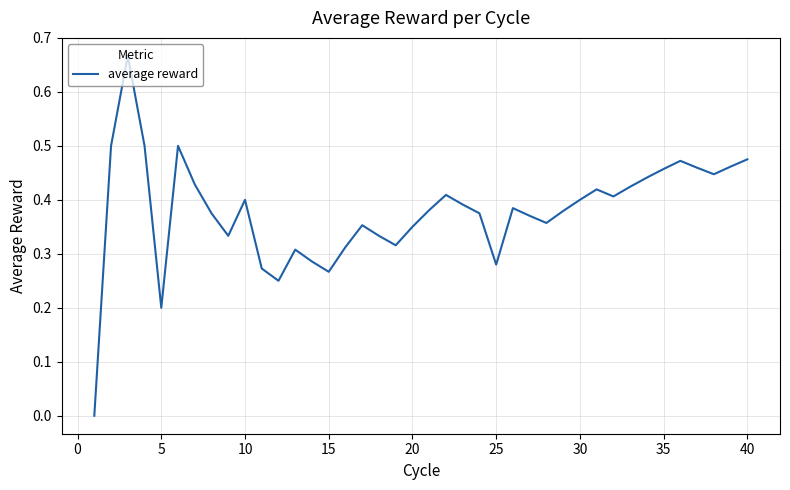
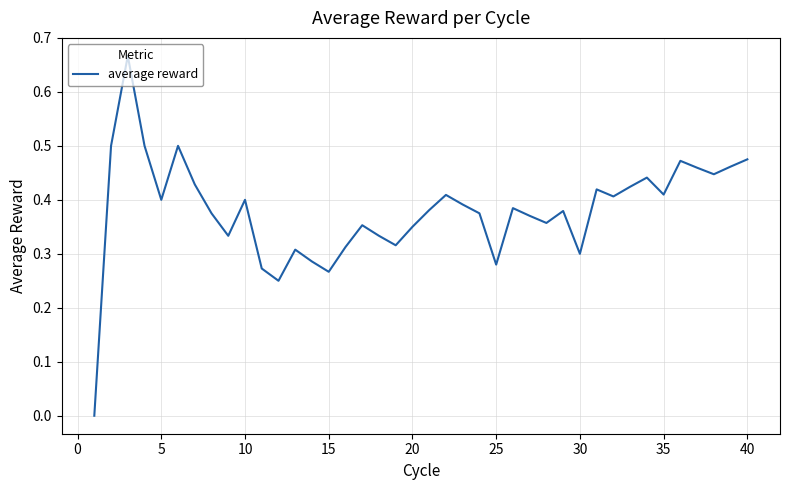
  {
-   "5": 0.2,
+   "5": 0.4,
    "10": 0.40,
    "15": 0.27,
    "20": 0.35,
    "25": 0.28,
-   "30": 0.4,
-   "35": 0.46,
+   "30": 0.3,
+   "35": 0.41,
    "40": 0.48
  }
